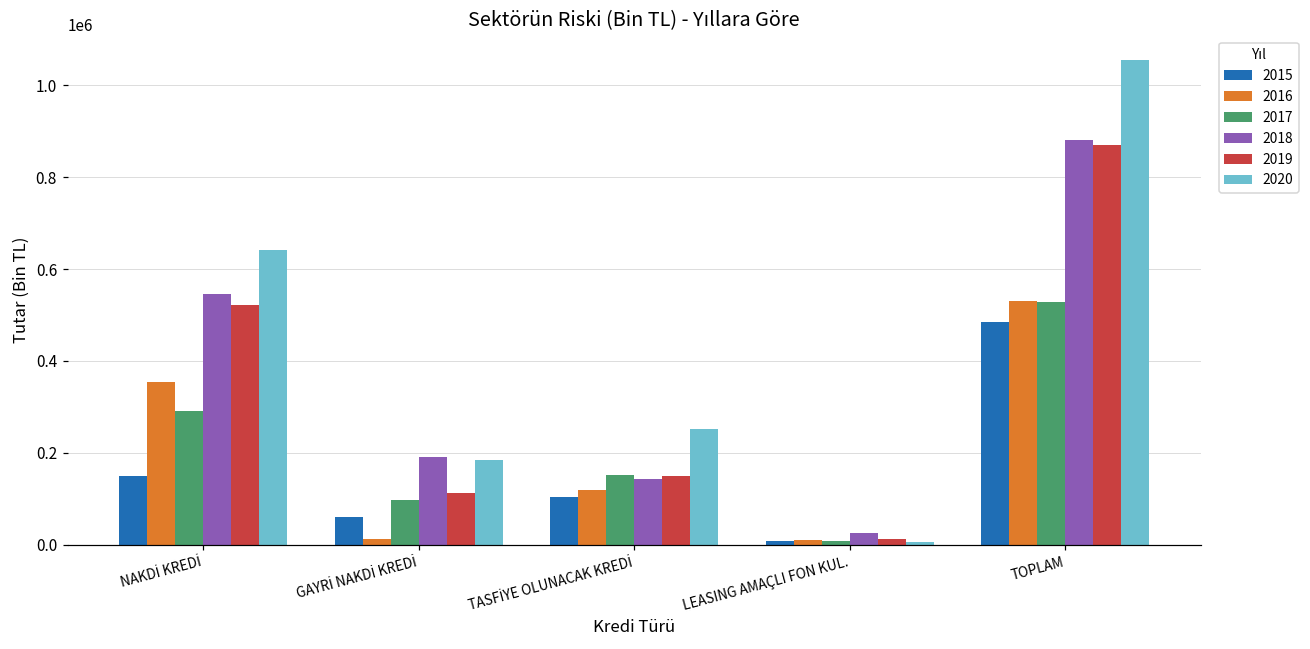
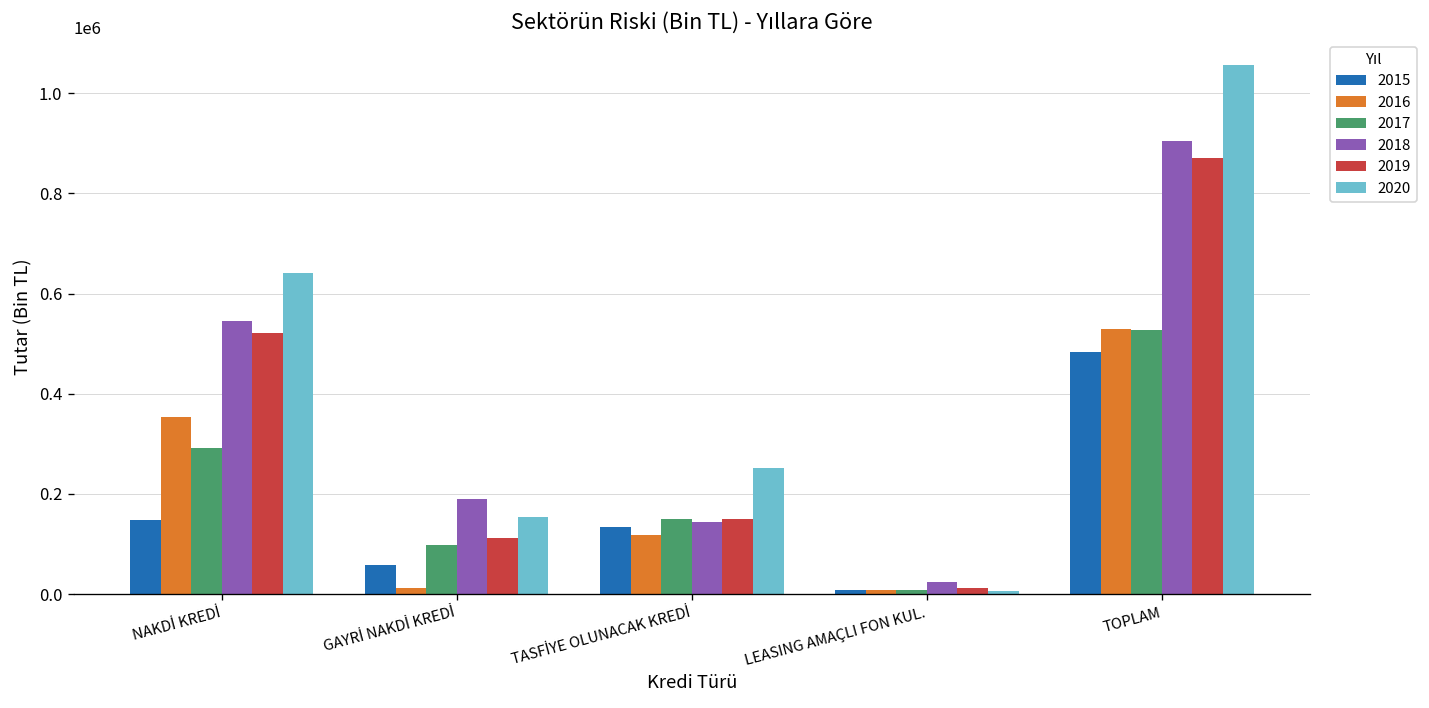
  {
    "2015": {
      "NAKDİ KREDİ": 150000,
      "GAYRİ NAKDİ KREDİ": 60000,
-     "TASFİYE OLUNACAK KREDİ": 100000,
+     "TASFİYE OLUNACAK KREDİ": 130000,
      "LEASING AMAÇLI FON KUL.": 10000,
      "TOPLAM": 480000
    },
    "2016": {
      "NAKDİ KREDİ": 350000,
      "GAYRİ NAKDİ KREDİ": 10000,
      "TASFİYE OLUNACAK KREDİ": 120000,
      "LEASING AMAÇLI FON KUL.": 10000,
      "TOPLAM": 530000
    },
    "2017": {
      "NAKDİ KREDİ": 290000,
      "GAYRİ NAKDİ KREDİ": 100000,
      "TASFİYE OLUNACAK KREDİ": 150000,
      "LEASING AMAÇLI FON KUL.": 10000,
      "TOPLAM": 530000
    },
    "2018": {
      "NAKDİ KREDİ": 550000,
      "GAYRİ NAKDİ KREDİ": 190000,
      "TASFİYE OLUNACAK KREDİ": 140000,
      "LEASING AMAÇLI FON KUL.": 20000,
-     "TOPLAM": 880000
+     "TOPLAM": 900000
    },
    "2019": {
      "NAKDİ KREDİ": 520000,
      "GAYRİ NAKDİ KREDİ": 110000,
      "TASFİYE OLUNACAK KREDİ": 150000,
      "LEASING AMAÇLI FON KUL.": 10000,
      "TOPLAM": 870000
    },
    "2020": {
      "NAKDİ KREDİ": 640000,
-     "GAYRİ NAKDİ KREDİ": 180000,
+     "GAYRİ NAKDİ KREDİ": 150000,
      "TASFİYE OLUNACAK KREDİ": 250000,
      "LEASING AMAÇLI FON KUL.": 10000,
      "TOPLAM": 1060000
    }
  }
